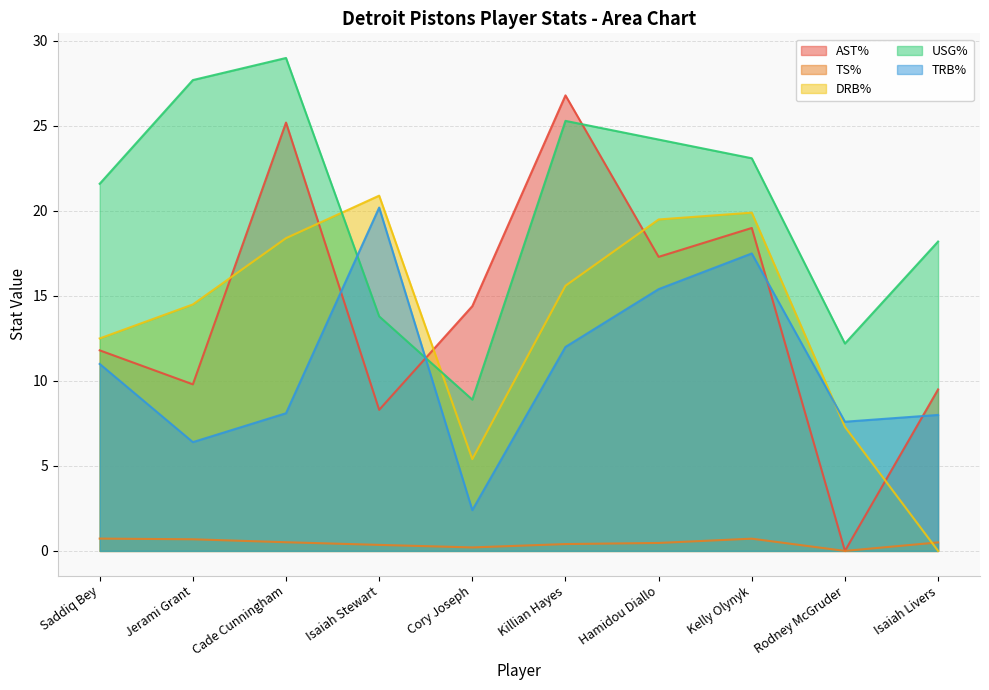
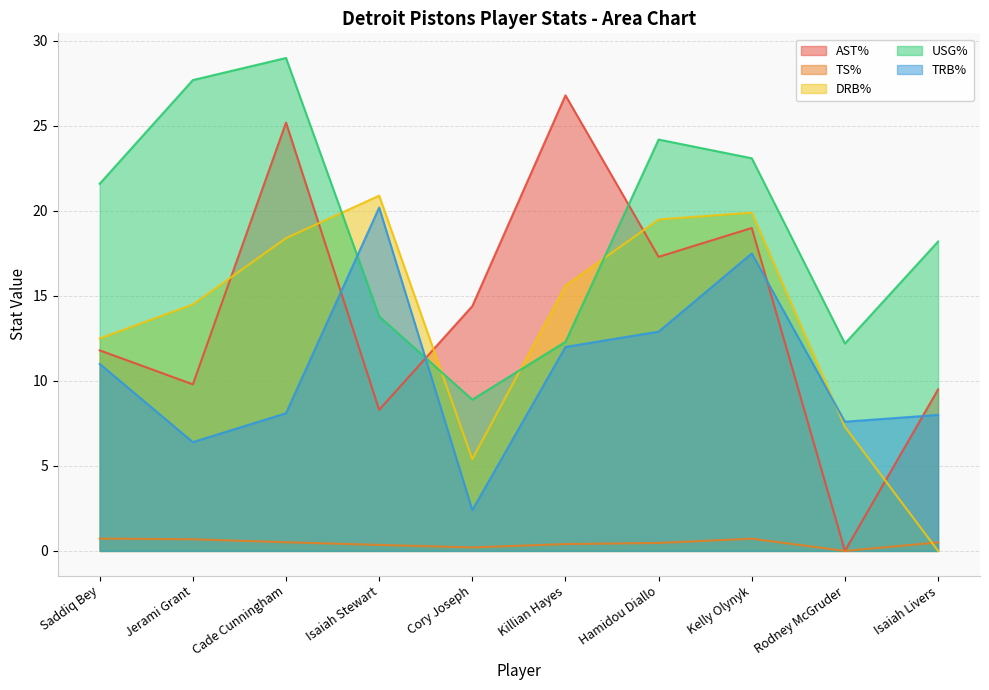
  {
    "USG%": {
      "Saddiq Bey": 21.6,
      "Jerami Grant": 27.7,
      "Cade Cunningham": 29.0,
      "Isaiah Stewart": 13.8,
      "Cory Joseph": 8.9,
-     "Killian Hayes": 25.3,
+     "Killian Hayes": 12.3,
      "Hamidou Diallo": 24.2,
      "Kelly Olynyk": 23.1,
      "Rodney McGruder": 12.2,
      "Isaiah Livers": 18.2
    },
    "TRB%": {
      "Saddiq Bey": 11.0,
      "Jerami Grant": 6.4,
      "Cade Cunningham": 8.1,
      "Isaiah Stewart": 20.2,
      "Cory Joseph": 2.4,
      "Killian Hayes": 12.0,
-     "Hamidou Diallo": 15.4,
+     "Hamidou Diallo": 12.9,
      "Kelly Olynyk": 17.5,
      "Rodney McGruder": 7.6,
      "Isaiah Livers": 8.0
    }
  }
